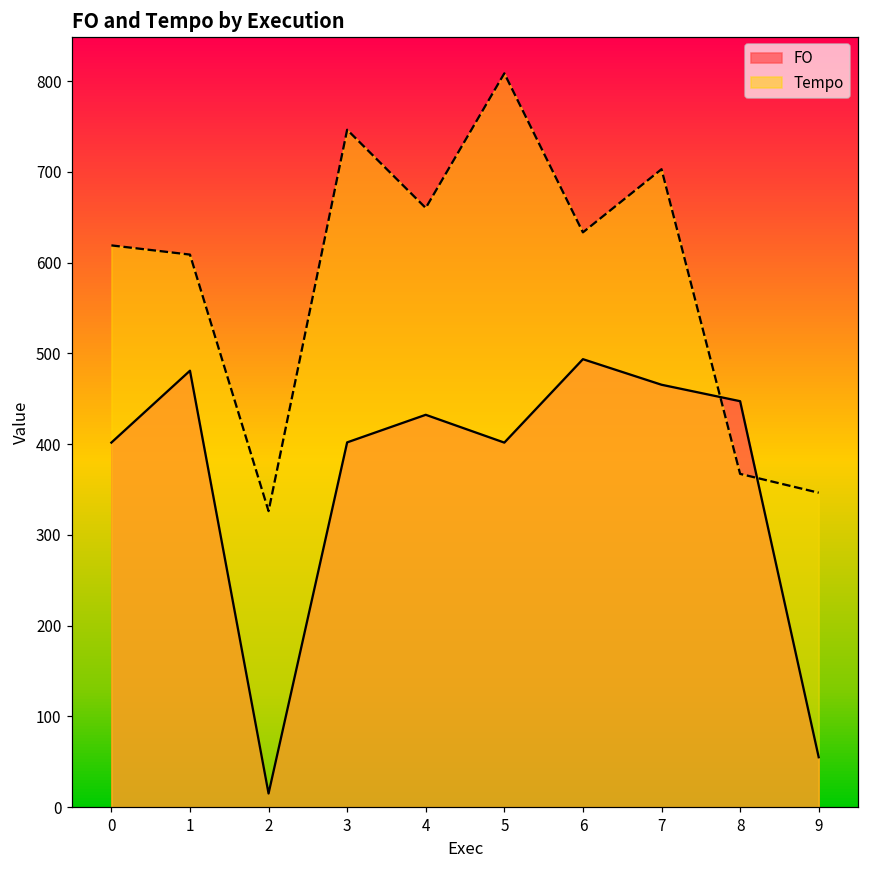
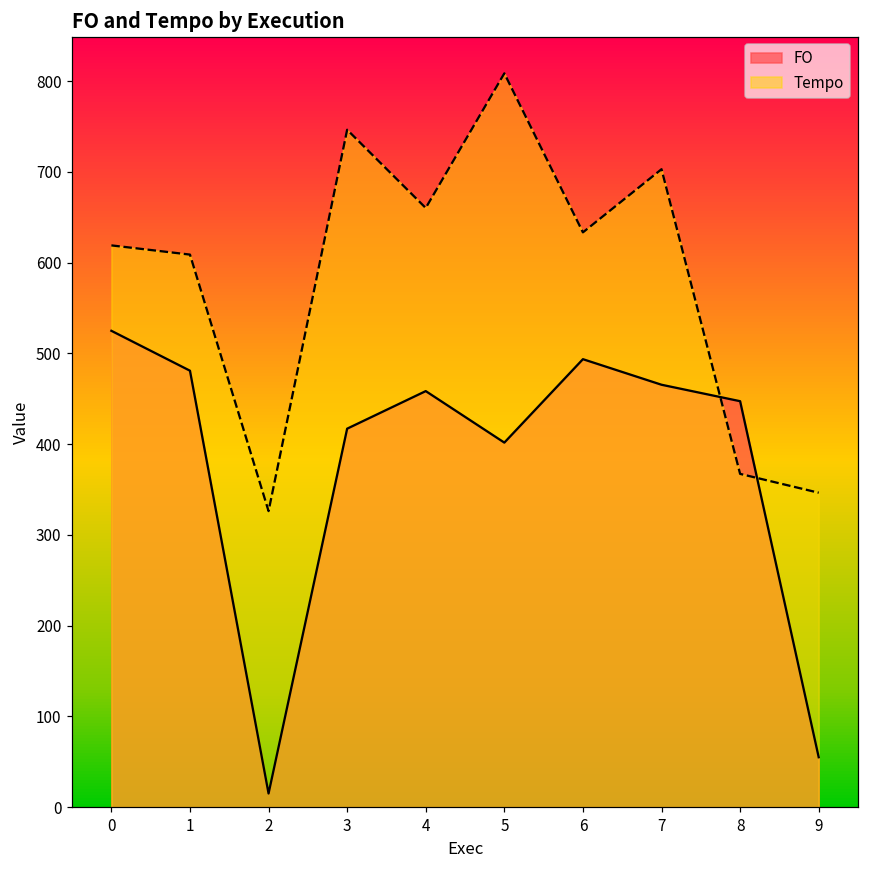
  {
    "FO": {
-     "0": 400,
+     "0": 520,
      "1": 480,
      "2": 20,
-     "3": 400,
-     "4": 430,
+     "3": 420,
+     "4": 460,
      "5": 400,
      "6": 490,
      "7": 470,
      "8": 450,
      "9": 50
    },
    "Tempo": {
      "0": 620,
      "1": 610,
      "2": 330,
      "3": 750,
      "4": 660,
      "5": 810,
      "6": 630,
      "7": 700,
      "8": 370,
      "9": 350
    }
  }
